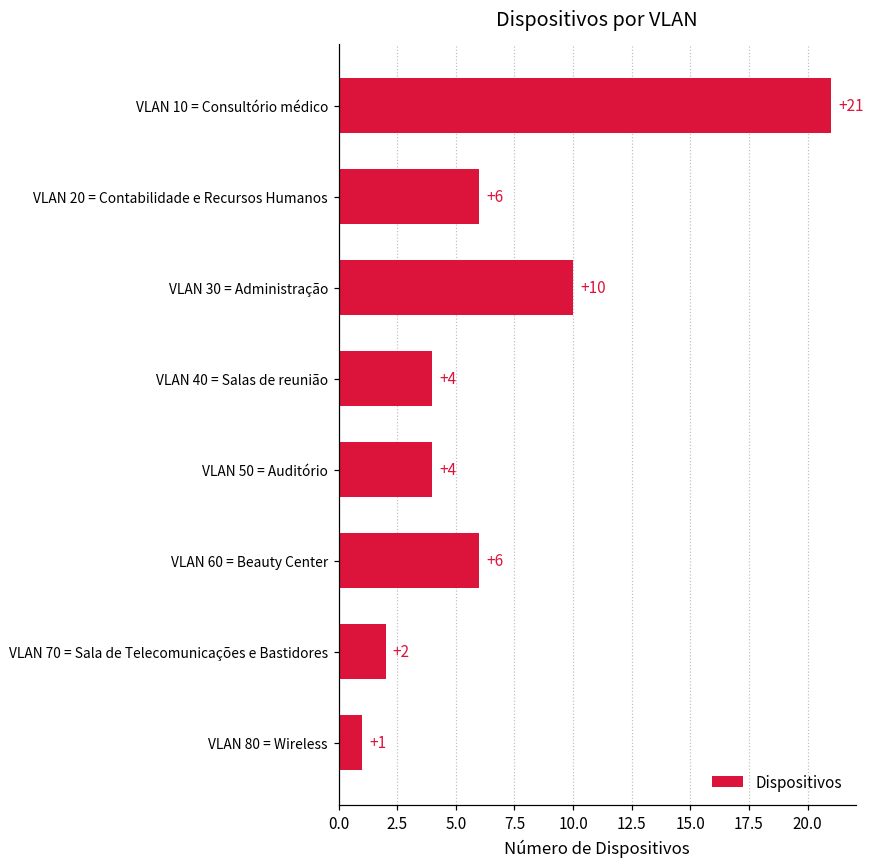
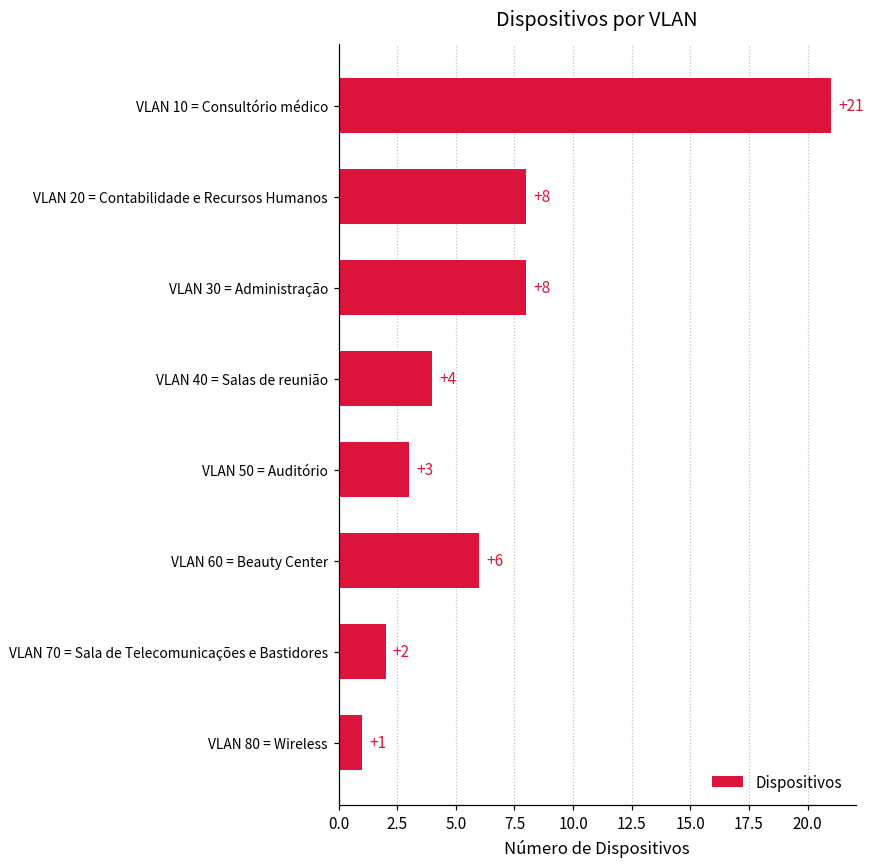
  {
    "VLAN 10 = Consultório médico": "+21",
-   "VLAN 20 = Contabilidade e Recursos Humanos": "+6",
-   "VLAN 30 = Administração": "+10",
+   "VLAN 20 = Contabilidade e Recursos Humanos": "+8",
+   "VLAN 30 = Administração": "+8",
    "VLAN 40 = Salas de reunião": "+4",
-   "VLAN 50 = Auditório": "+4",
+   "VLAN 50 = Auditório": "+3",
    "VLAN 60 = Beauty Center": "+6",
    "VLAN 70 = Sala de Telecomunicações e Bastidores": "+2",
    "VLAN 80 = Wireless": "+1"
  }
